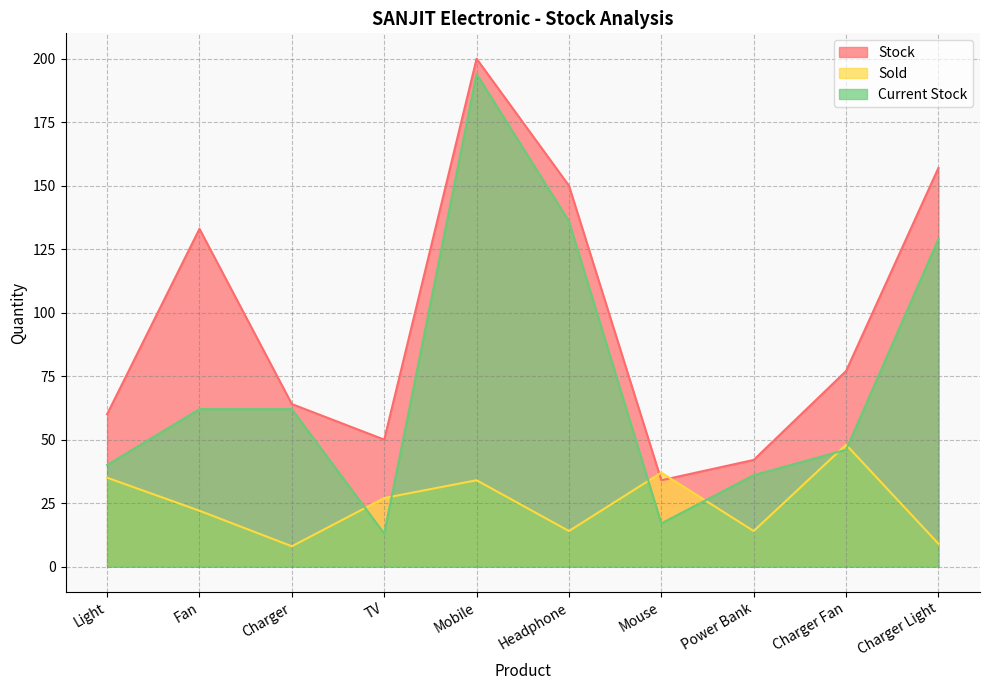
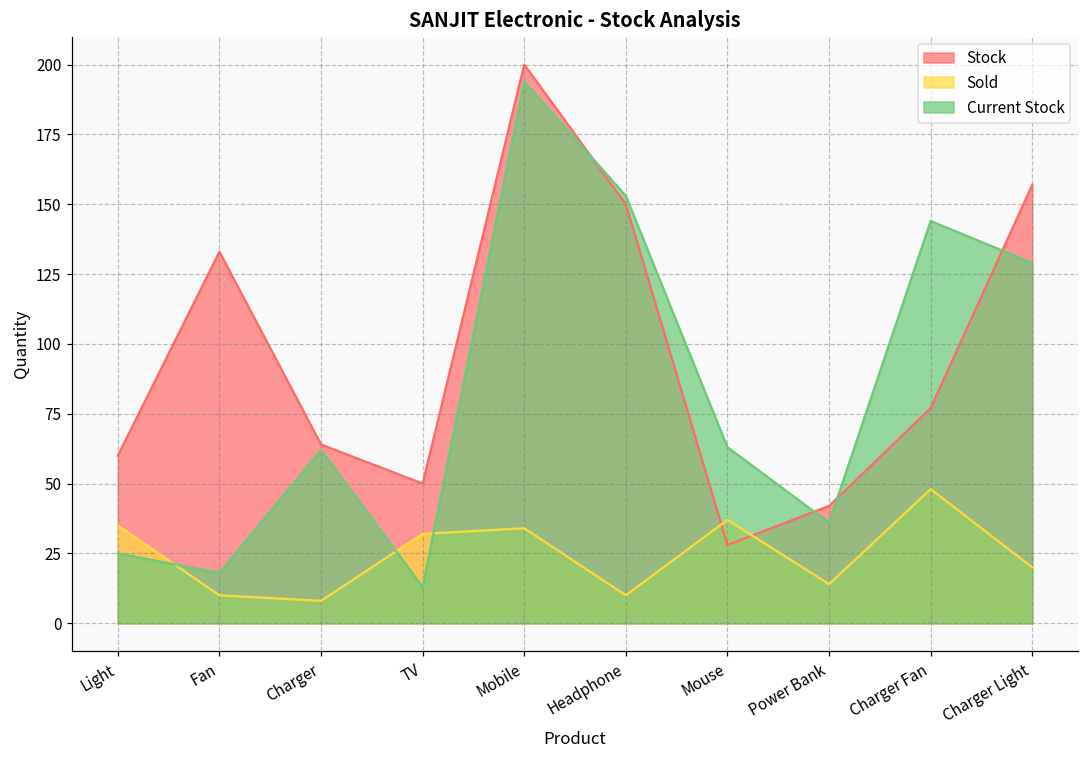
  {
    "Stock": {
      "Light": 60,
      "Fan": 133,
      "Charger": 64,
      "TV": 50,
      "Mobile": 200,
      "Headphone": 150,
-     "Mouse": 34,
+     "Mouse": 28,
      "Power Bank": 42,
      "Charger Fan": 77,
      "Charger Light": 157
    },
    "Sold": {
      "Light": 35,
-     "Fan": 22,
+     "Fan": 10,
      "Charger": 8,
-     "TV": 27,
+     "TV": 32,
      "Mobile": 34,
-     "Headphone": 14,
+     "Headphone": 10,
      "Mouse": 37,
      "Power Bank": 14,
      "Charger Fan": 48,
-     "Charger Light": 9
+     "Charger Light": 20
    },
    "Current Stock": {
-     "Light": 40,
-     "Fan": 62,
+     "Light": 25,
+     "Fan": 18,
      "Charger": 62,
      "TV": 13,
      "Mobile": 194,
-     "Headphone": 136,
-     "Mouse": 17,
+     "Headphone": 153,
+     "Mouse": 63,
      "Power Bank": 36,
-     "Charger Fan": 46,
+     "Charger Fan": 144,
      "Charger Light": 129
    }
  }
